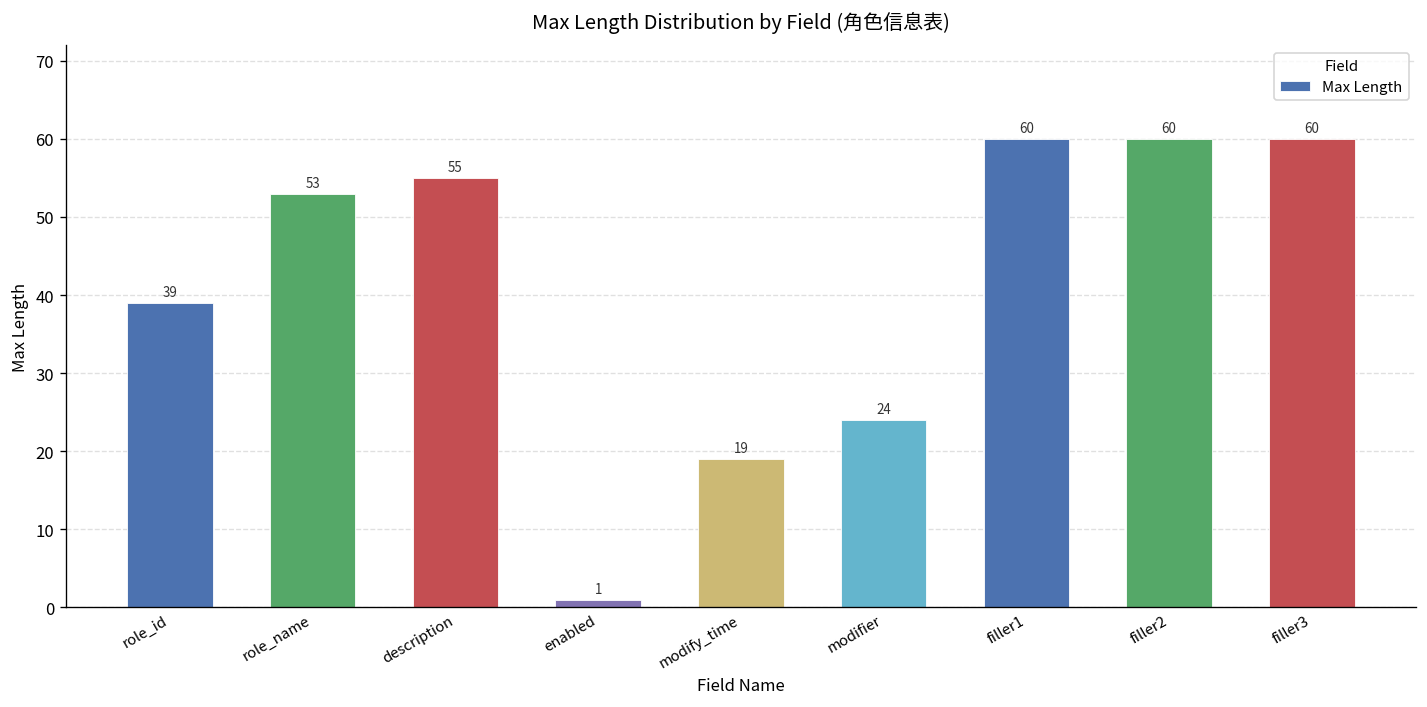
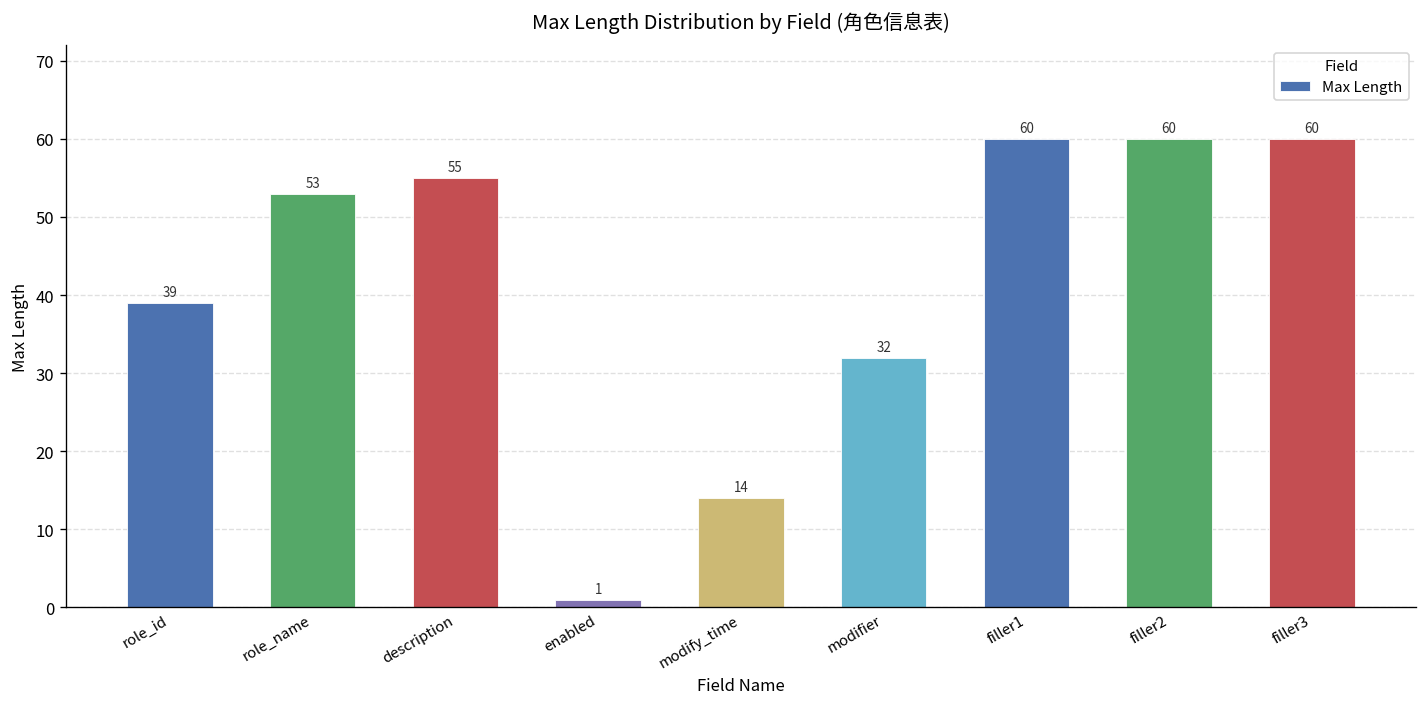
  {
    "role_id": 39,
    "role_name": 53,
    "description": 55,
    "enabled": 1,
-   "modify_time": 19,
-   "modifier": 24,
+   "modify_time": 14,
+   "modifier": 32,
    "filler1": 60,
    "filler2": 60,
    "filler3": 60
  }
